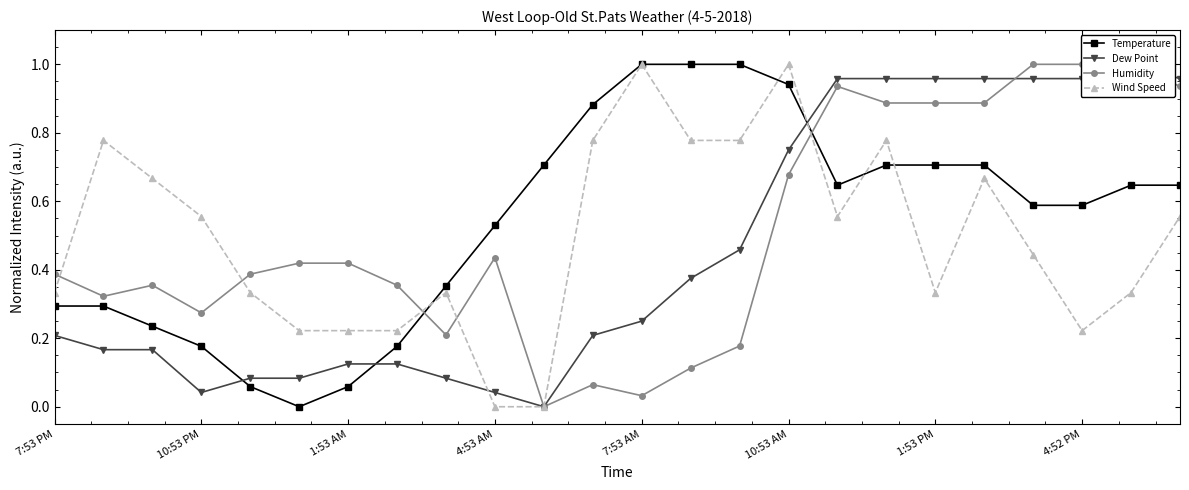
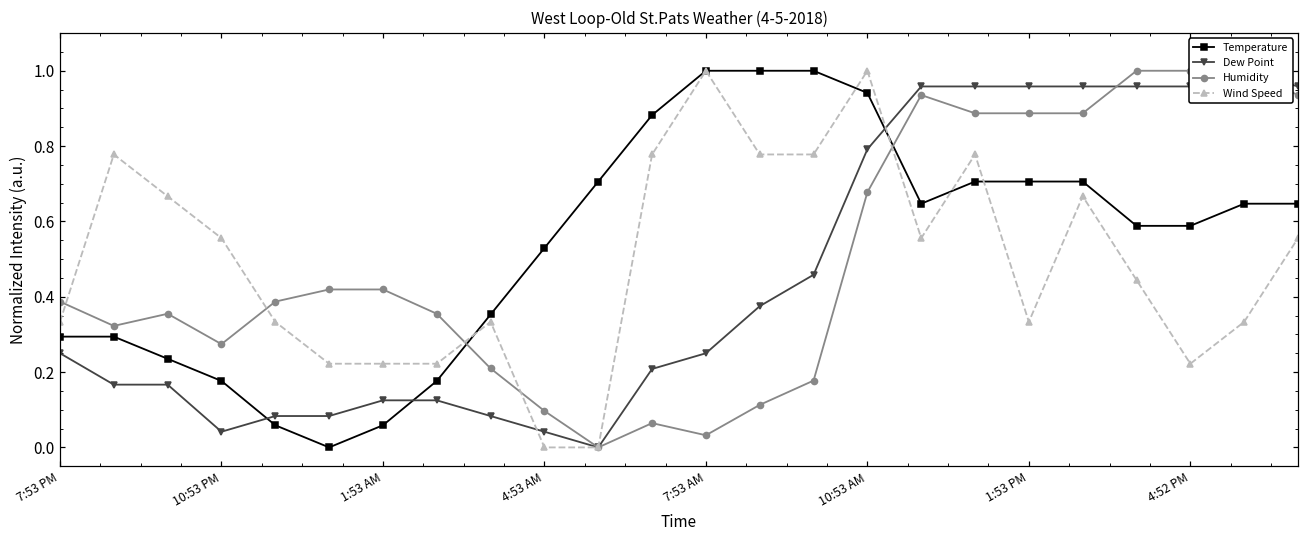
  {
    "Temperature": {
      "7:53 PM": 0.29,
      "10:53 PM": 0.18,
      "1:53 AM": 0.06,
      "4:53 AM": 0.53,
      "10:53 AM": 0.94,
      "1:53 PM": 0.71,
      "4:52 PM": 0.59
    },
    "Dew Point": {
-     "7:53 PM": 0.21,
+     "7:53 PM": 0.25,
      "10:53 PM": 0.04,
      "1:53 AM": 0.13,
      "4:53 AM": 0.04,
      "7:53 AM": 0.25,
-     "10:53 AM": 0.75,
+     "10:53 AM": 0.79,
      "1:53 PM": 0.96
    },
    "Humidity": {
      "7:53 PM": 0.39,
      "10:53 PM": 0.27,
      "1:53 AM": 0.42,
-     "4:53 AM": 0.44,
+     "4:53 AM": 0.10,
      "7:53 AM": 0.03,
      "10:53 AM": 0.68,
      "1:53 PM": 0.89
    },
    "Wind Speed": {
      "7:53 PM": 0.33,
      "10:53 PM": 0.56,
      "1:53 AM": 0.22,
      "4:53 AM": 0.00,
      "10:53 AM": 1.00,
      "1:53 PM": 0.33,
      "4:52 PM": 0.22
    }
  }
